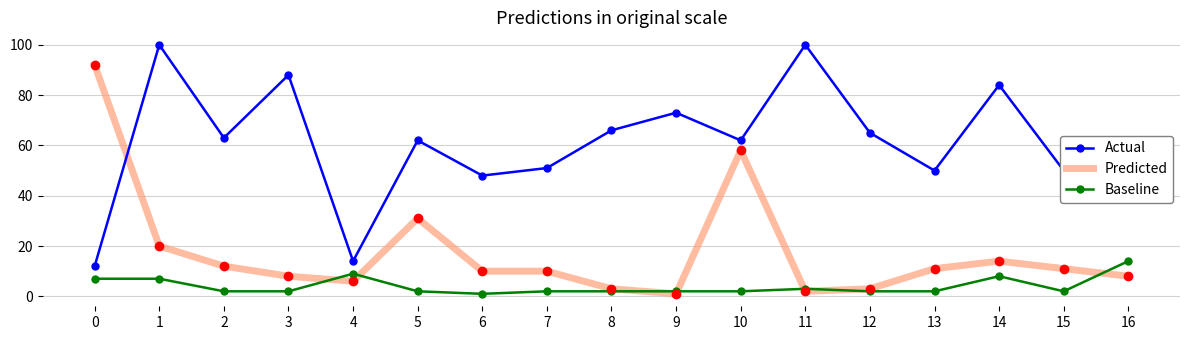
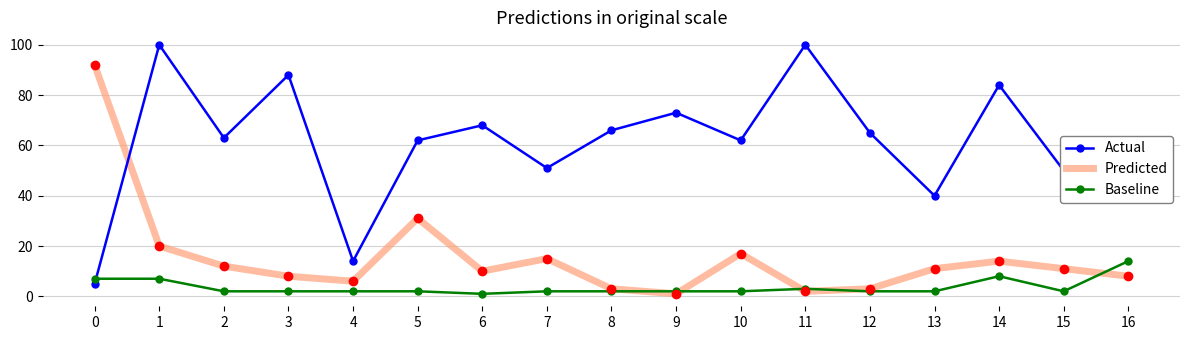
  {
    "Actual": {
-     "0": 12,
+     "0": 5,
      "1": 100,
      "2": 63,
      "3": 88,
      "4": 14,
      "5": 62,
-     "6": 48,
+     "6": 68,
      "7": 51,
      "8": 66,
      "9": 73,
      "10": 62,
      "11": 100,
      "12": 65,
-     "13": 50,
+     "13": 40,
      "14": 84
    },
    "Predicted": {
      "0": 92,
      "1": 20,
      "2": 12,
      "3": 8,
      "4": 6,
      "5": 31,
      "6": 10,
-     "7": 10,
-     "10": 58,
+     "7": 15,
+     "10": 17,
      "13": 11,
      "14": 14,
      "15": 11,
      "16": 8
    },
    "Baseline": {
      "0": 7,
      "1": 7,
      "2": 2,
      "3": 2,
-     "4": 9,
+     "4": 2,
      "5": 2,
      "6": 1,
      "7": 2,
      "10": 2,
      "13": 2,
      "14": 8,
      "15": 2,
      "16": 14
    }
  }
